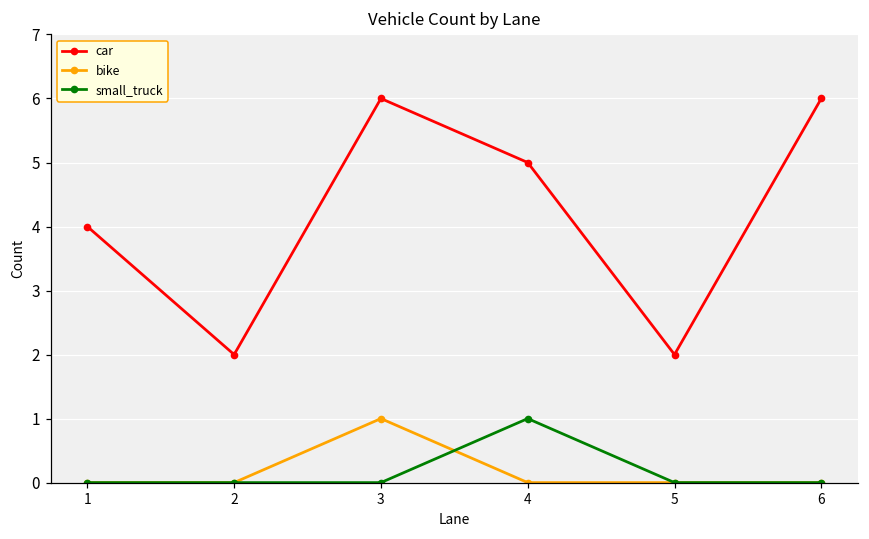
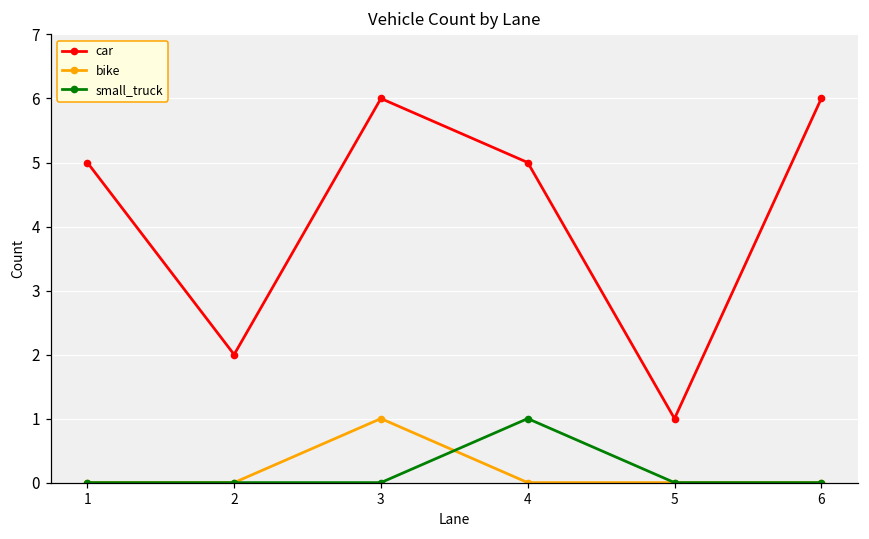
  {
    "car": {
-     "1": 4,
+     "1": 5,
      "2": 2,
      "3": 6,
      "4": 5,
-     "5": 2,
+     "5": 1,
      "6": 6
    },
    "bike": {
      "3": 1,
      "4": 0
    },
    "small_truck": {
      "3": 0,
      "4": 1
    }
  }
